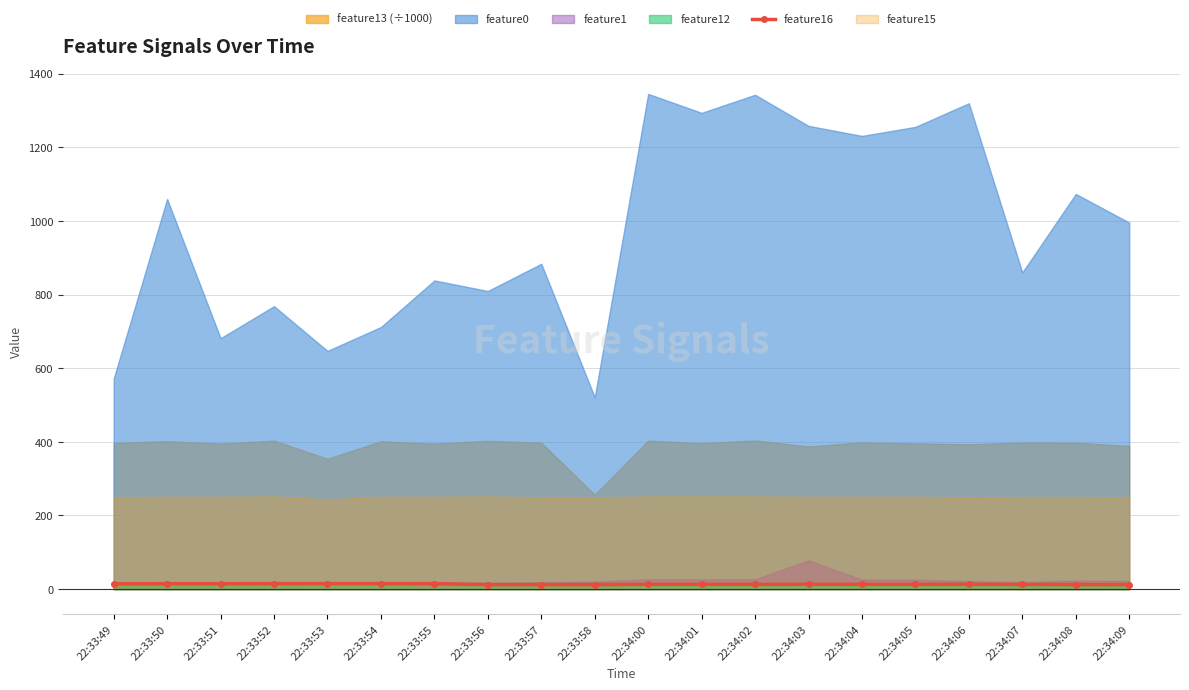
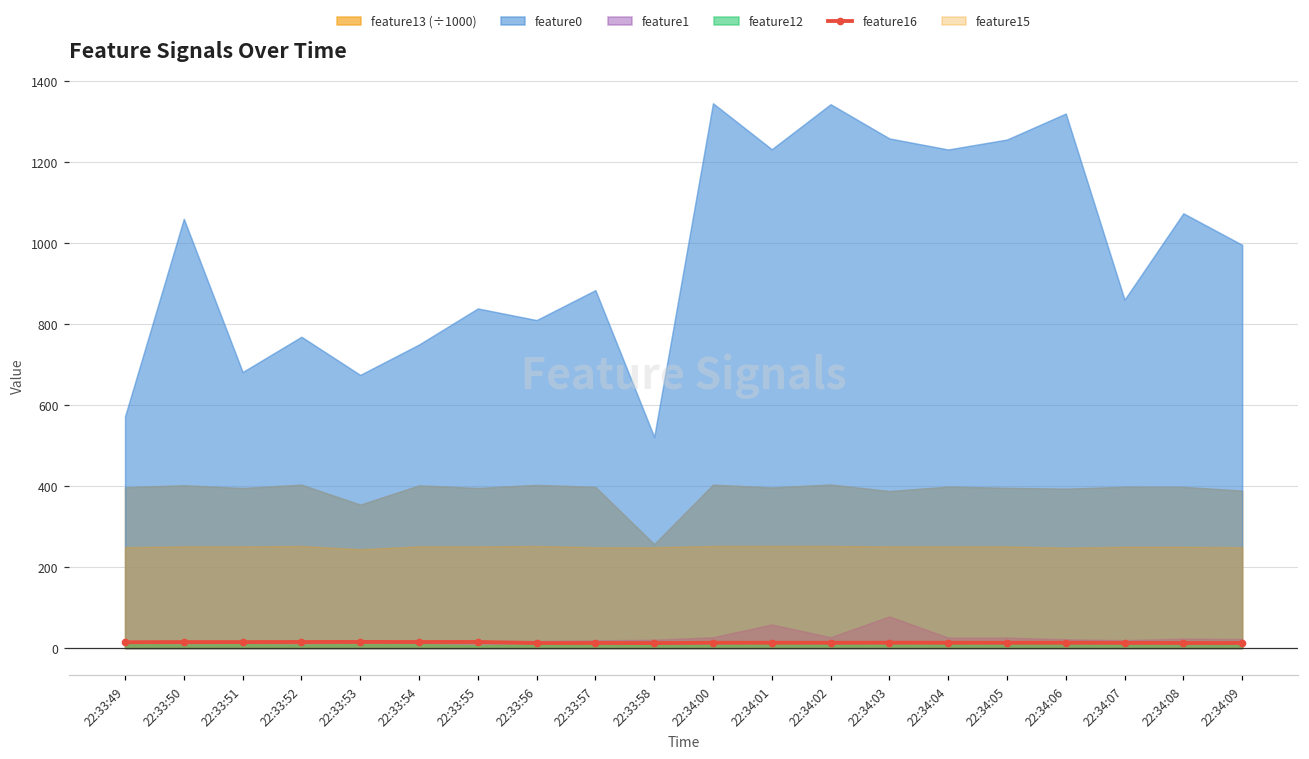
  {
    "feature0": {
      "22:33:49": 570,
      "22:33:50": 1060,
      "22:33:51": 680,
      "22:33:52": 770,
-     "22:33:53": 650,
-     "22:33:54": 710,
+     "22:33:53": 670,
+     "22:33:54": 750,
      "22:33:55": 840,
      "22:33:56": 810,
      "22:33:57": 880,
      "22:33:58": 520,
      "22:34:00": 1350,
-     "22:34:01": 1290,
+     "22:34:01": 1230,
      "22:34:02": 1340,
      "22:34:03": 1260,
      "22:34:04": 1230,
      "22:34:05": 1260,
      "22:34:06": 1320,
      "22:34:07": 860,
      "22:34:08": 1070,
      "22:34:09": 1000
    },
    "feature1": {
      "22:33:58": 20,
      "22:34:00": 30,
-     "22:34:01": 30,
+     "22:34:01": 60,
      "22:34:02": 30,
      "22:34:03": 80,
      "22:34:04": 30,
      "22:34:05": 30,
      "22:34:06": 20,
      "22:34:08": 20,
      "22:34:09": 20
    },
    "feature12": {
      "22:33:52": 10
    }
  }
